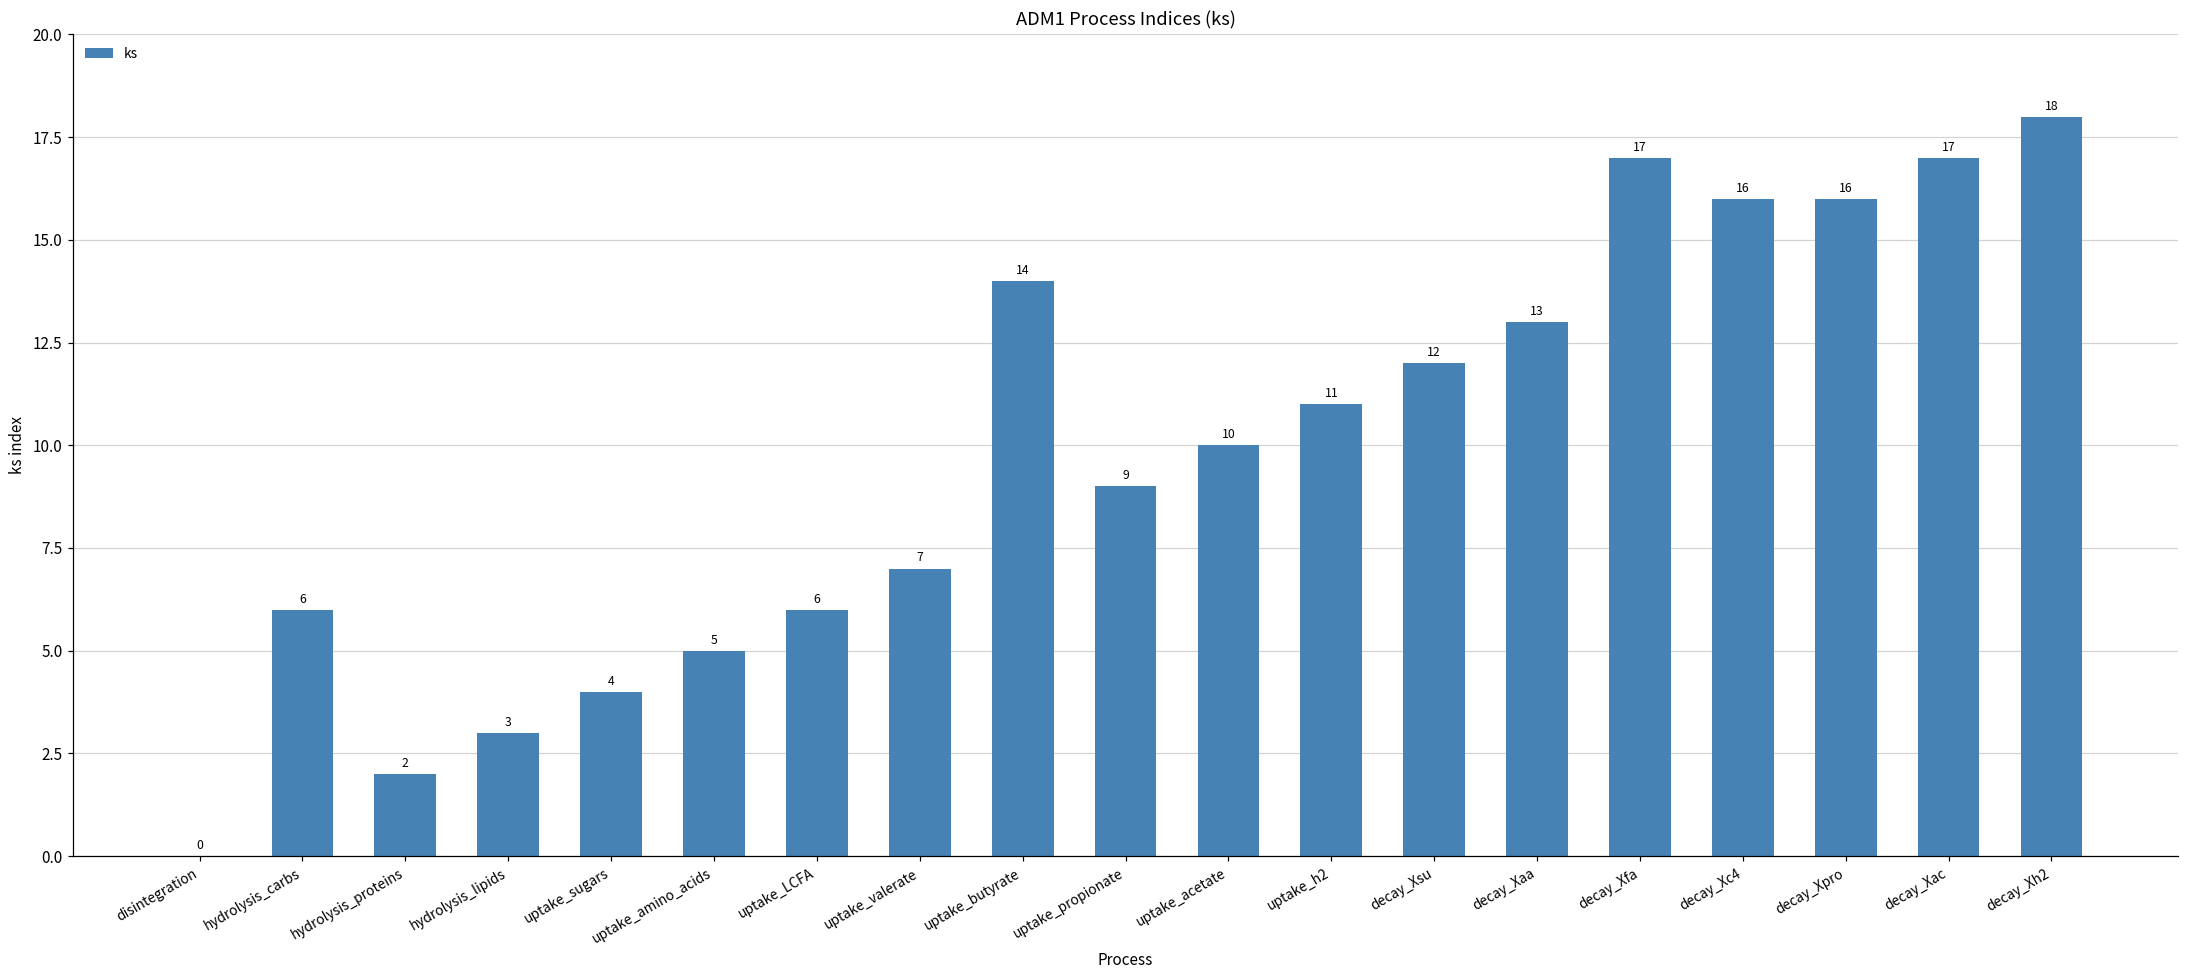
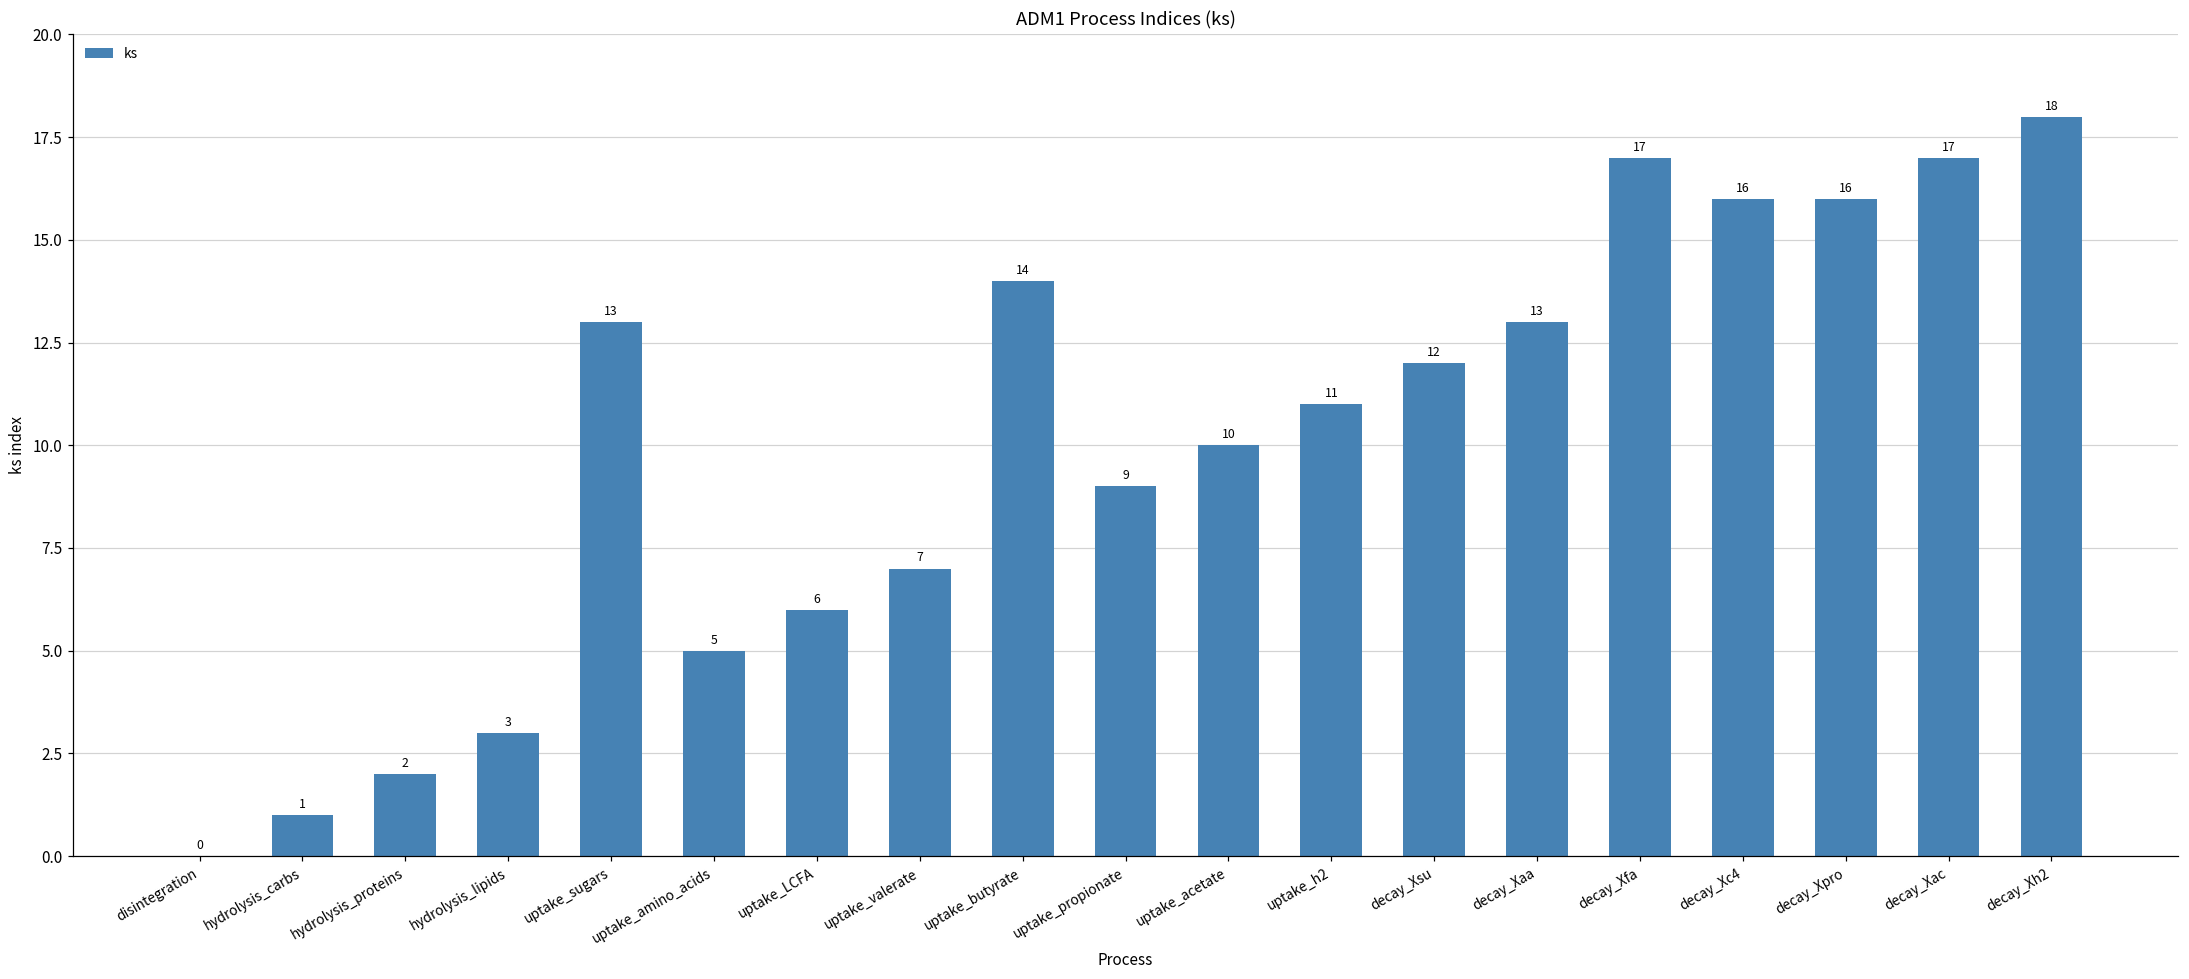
  {
    "disintegration": 0,
-   "hydrolysis_carbs": 6,
+   "hydrolysis_carbs": 1,
    "hydrolysis_proteins": 2,
    "hydrolysis_lipids": 3,
-   "uptake_sugars": 4,
+   "uptake_sugars": 13,
    "uptake_amino_acids": 5,
    "uptake_LCFA": 6,
    "uptake_valerate": 7,
    "uptake_butyrate": 14,
    "uptake_propionate": 9,
    "uptake_acetate": 10,
    "uptake_h2": 11,
    "decay_Xsu": 12,
    "decay_Xaa": 13,
    "decay_Xfa": 17,
    "decay_Xc4": 16,
    "decay_Xpro": 16,
    "decay_Xac": 17,
    "decay_Xh2": 18
  }
